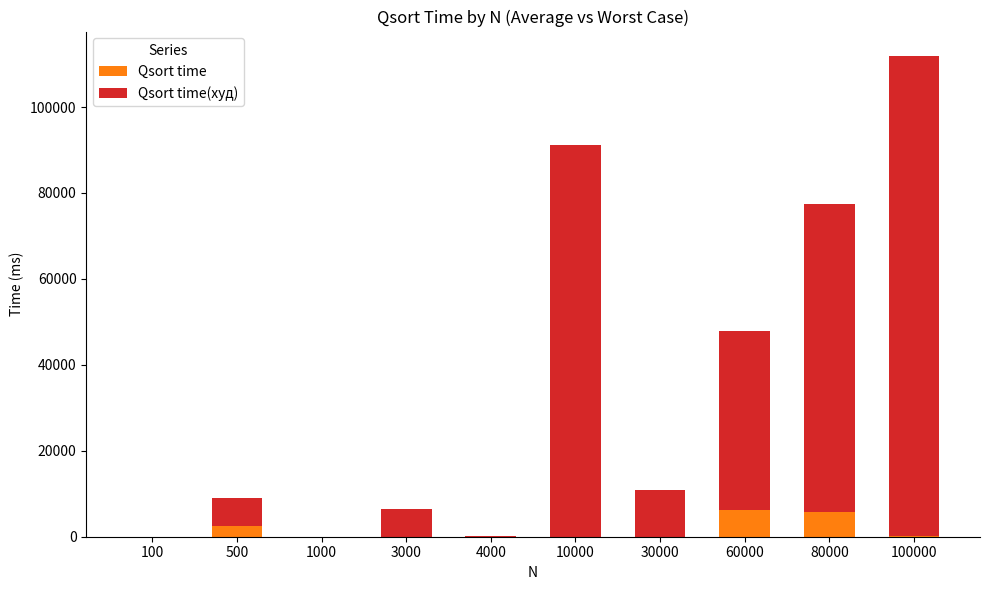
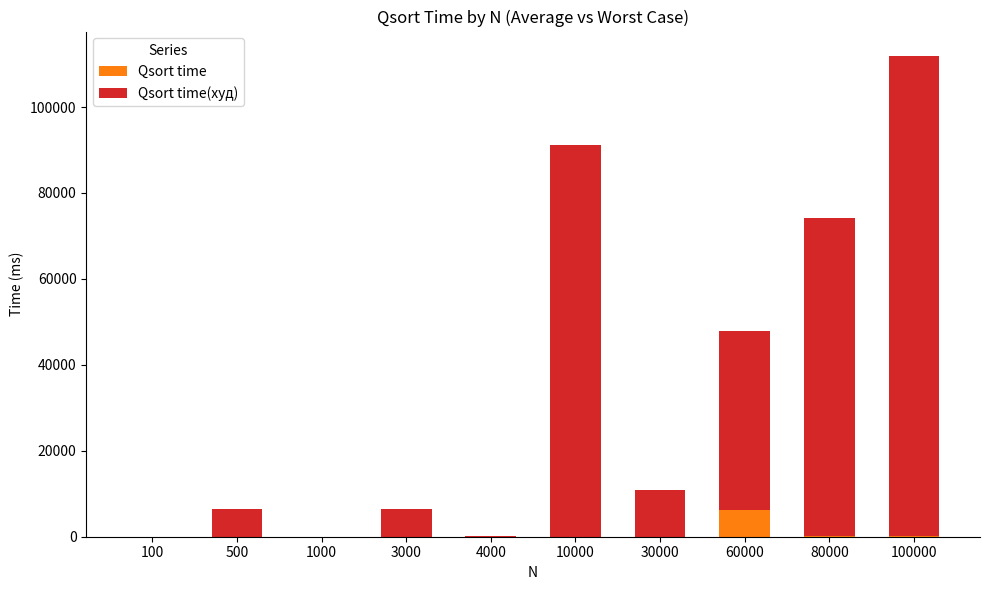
  {
    "Qsort time": {
      "100": 0,
-     "500": 2000,
+     "500": 0,
      "60000": 6000,
-     "80000": 6000
+     "80000": 0
    },
    "Qsort time(худ)": {
      "500": 7000,
      "3000": 7000,
      "10000": 91000,
      "30000": 11000,
      "60000": 42000,
-     "80000": 72000,
+     "80000": 74000,
      "100000": 112000
    }
  }
